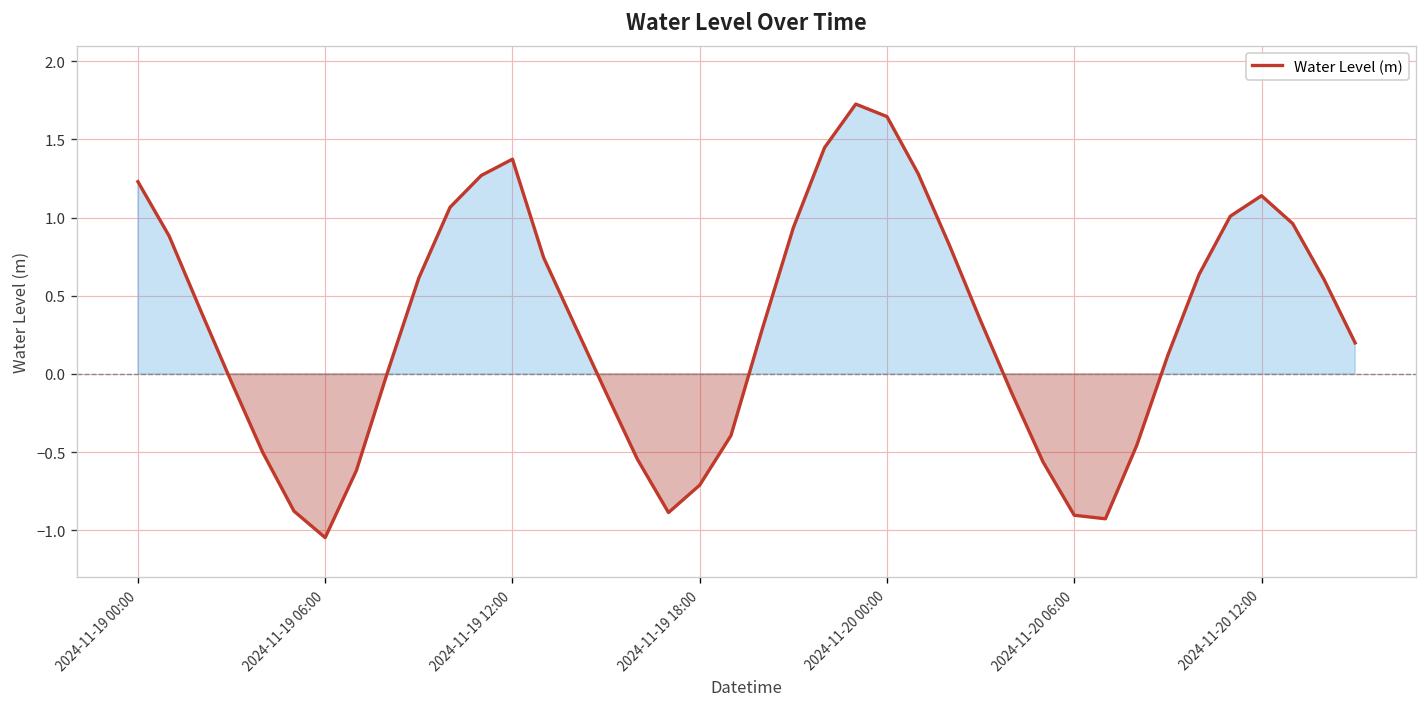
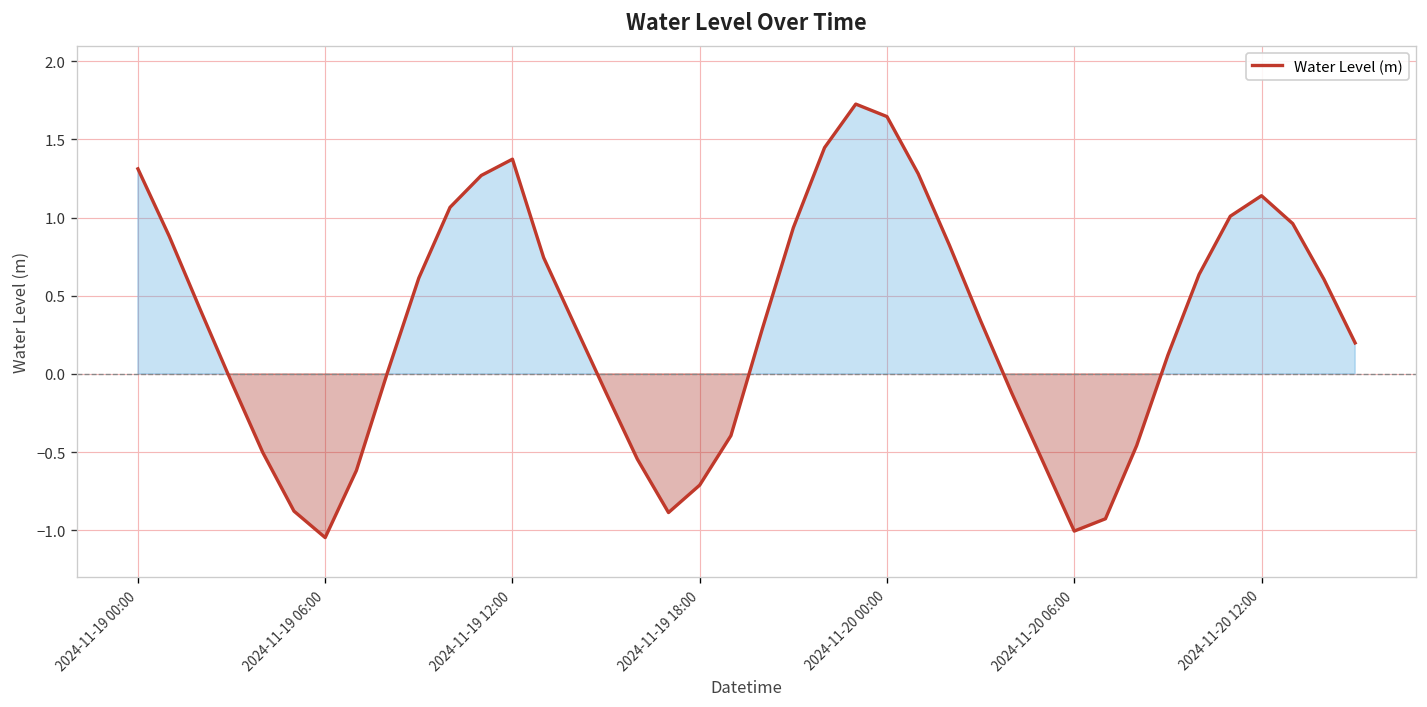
  {
-   "2024-11-19 00:00": 1.23,
+   "2024-11-19 00:00": 1.31,
    "2024-11-19 06:00": -1.05,
    "2024-11-19 12:00": 1.37,
    "2024-11-19 18:00": -0.71,
    "2024-11-20 00:00": 1.65,
-   "2024-11-20 06:00": -0.90,
+   "2024-11-20 06:00": -1.01,
    "2024-11-20 12:00": 1.14
  }
